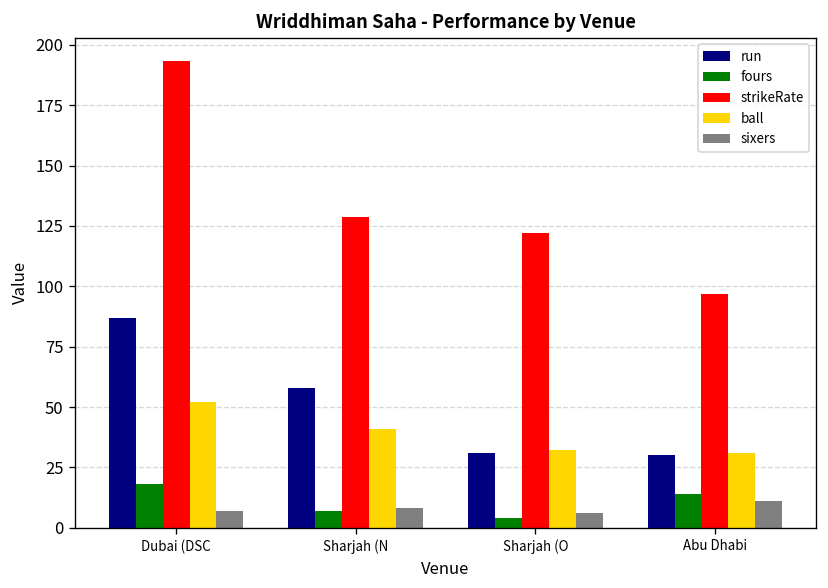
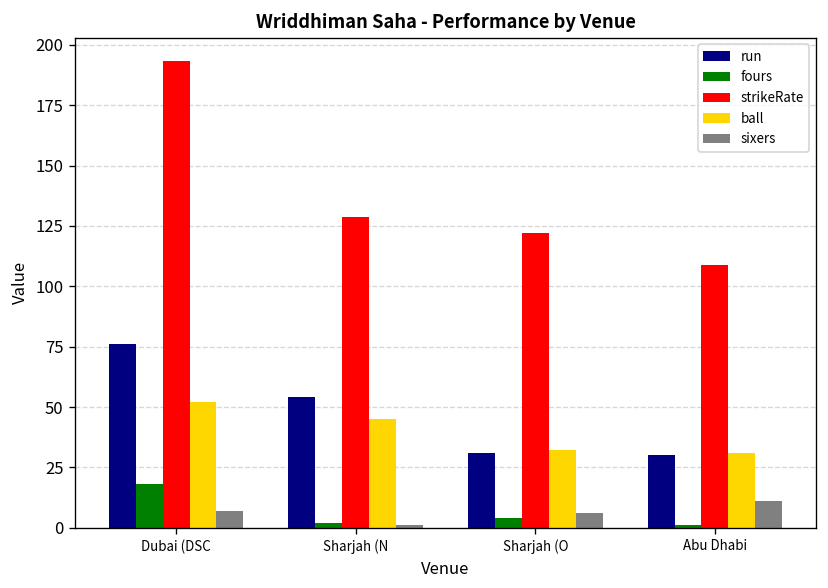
  {
    "run": {
-     "Dubai (DSC": 87,
-     "Sharjah (N": 58,
+     "Dubai (DSC": 76,
+     "Sharjah (N": 54,
      "Sharjah (O": 31,
      "Abu Dhabi": 30
    },
    "fours": {
      "Dubai (DSC": 18,
-     "Sharjah (N": 7,
+     "Sharjah (N": 2,
      "Sharjah (O": 4,
-     "Abu Dhabi": 14
+     "Abu Dhabi": 1
    },
    "strikeRate": {
      "Dubai (DSC": 193,
      "Sharjah (N": 129,
      "Sharjah (O": 122,
-     "Abu Dhabi": 97
+     "Abu Dhabi": 109
    },
    "ball": {
      "Dubai (DSC": 52,
-     "Sharjah (N": 41,
+     "Sharjah (N": 45,
      "Sharjah (O": 32,
      "Abu Dhabi": 31
    },
    "sixers": {
      "Dubai (DSC": 7,
-     "Sharjah (N": 8,
+     "Sharjah (N": 1,
      "Sharjah (O": 6,
      "Abu Dhabi": 11
    }
  }
